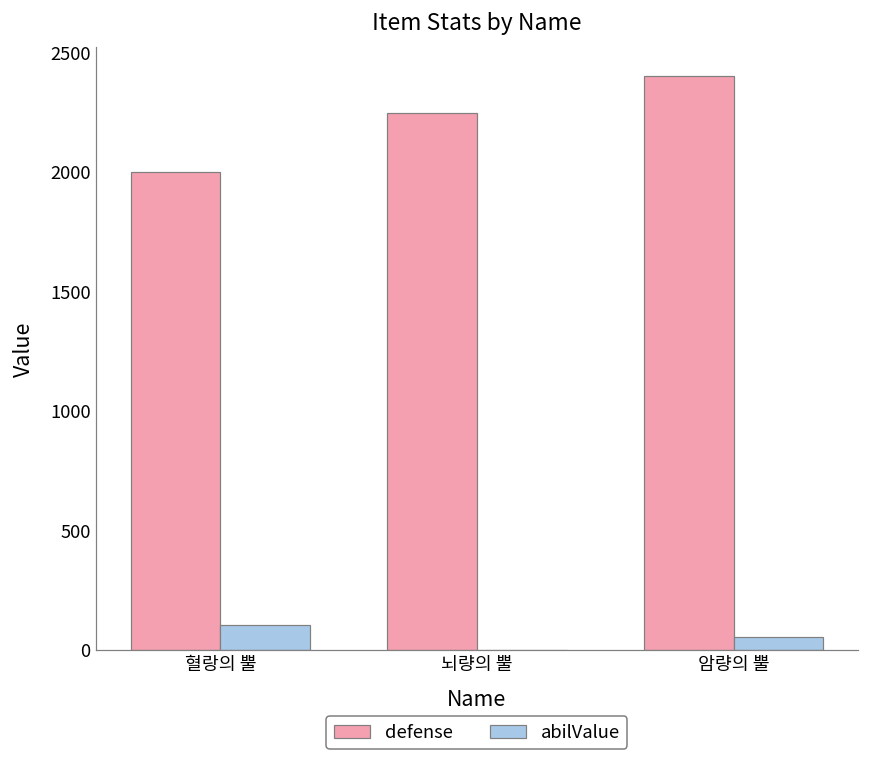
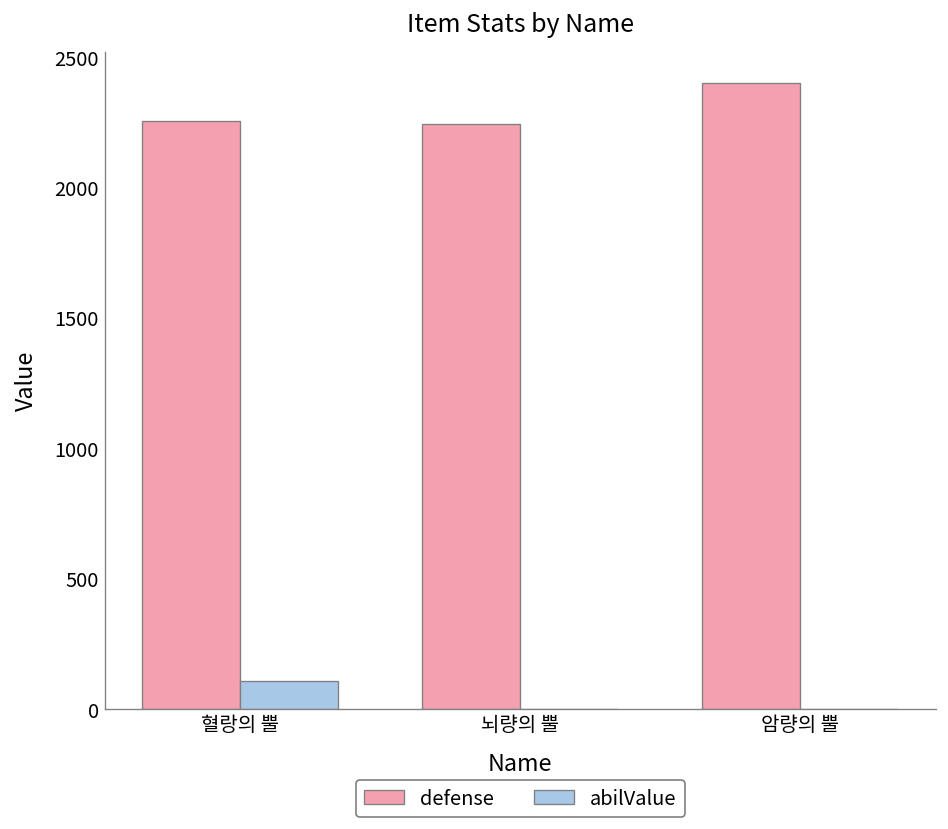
  {
    "defense": {
-     "혈랑의 뿔": 2000,
+     "혈랑의 뿔": 2250,
      "뇌량의 뿔": 2240,
      "암량의 뿔": 2400
    },
    "abilValue": {
      "혈랑의 뿔": 100,
-     "암량의 뿔": 50
+     "암량의 뿔": 0
    }
  }
